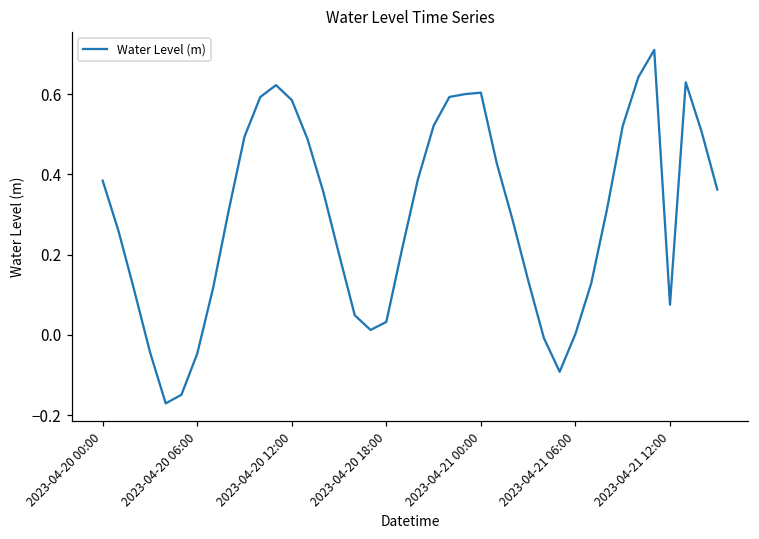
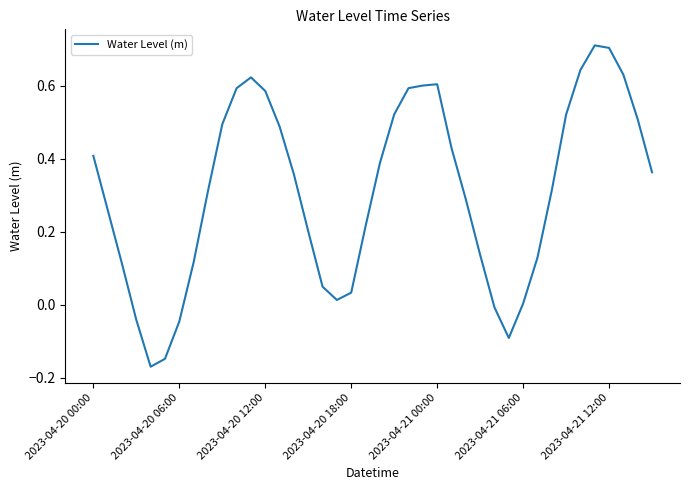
  {
-   "2023-04-20 00:00": 0.38,
+   "2023-04-20 00:00": 0.41,
    "2023-04-20 06:00": -0.05,
    "2023-04-20 12:00": 0.59,
    "2023-04-20 18:00": 0.03,
    "2023-04-21 00:00": 0.60,
    "2023-04-21 06:00": 0.00,
-   "2023-04-21 12:00": 0.08
+   "2023-04-21 12:00": 0.70
  }
